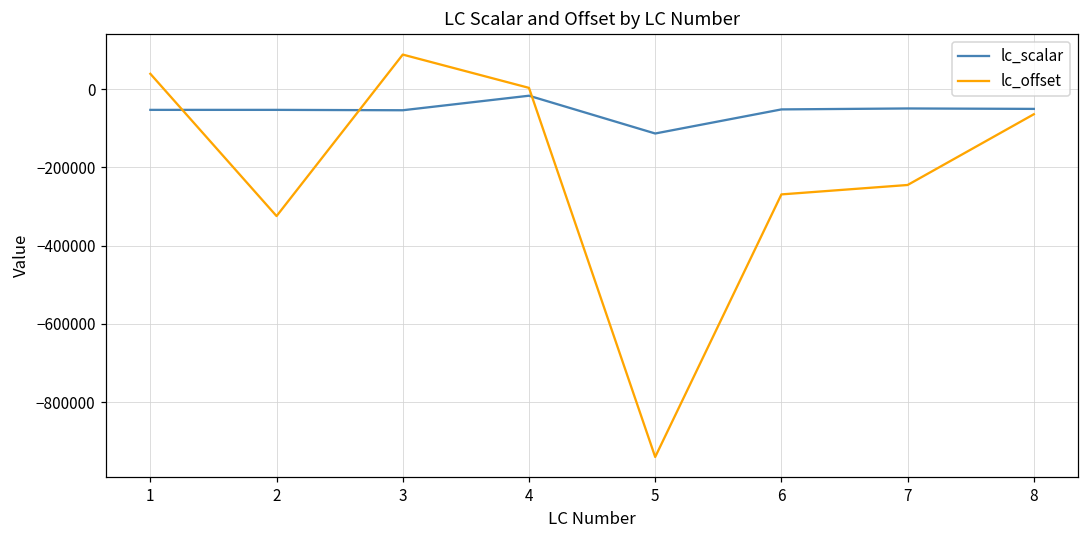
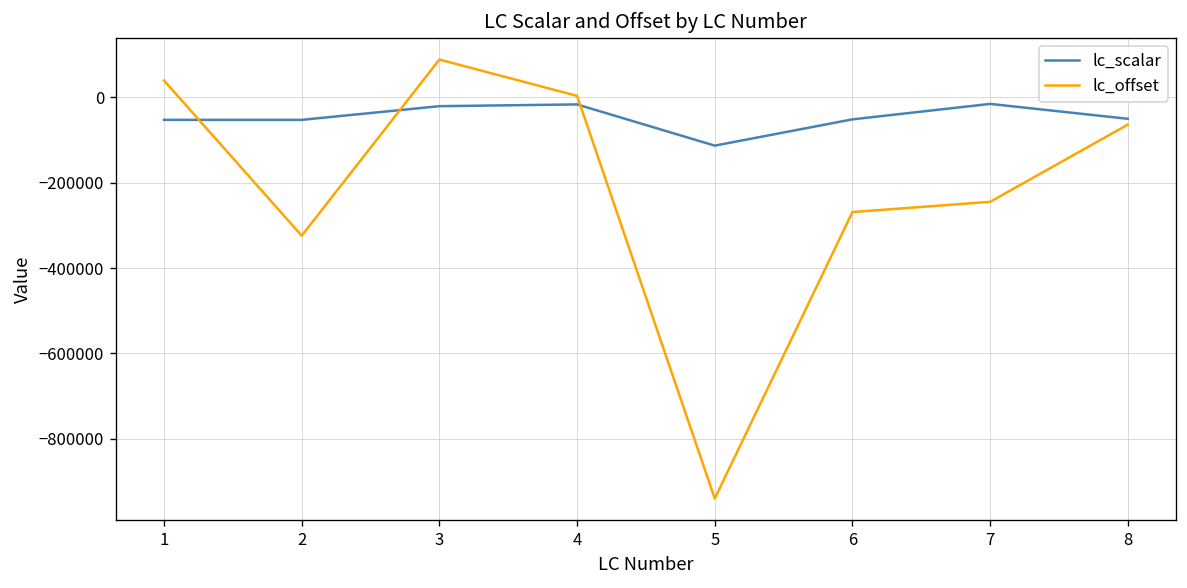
  {
    "lc_scalar": {
      "1": -50000,
      "2": -50000,
-     "3": -50000,
+     "3": -20000,
      "4": -20000,
      "5": -110000,
      "6": -50000,
-     "7": -50000,
+     "7": -20000,
      "8": -50000
    },
    "lc_offset": {
      "1": 40000,
      "2": -320000,
      "3": 90000,
      "4": 0,
      "5": -940000,
      "6": -270000,
      "7": -240000,
      "8": -60000
    }
  }
